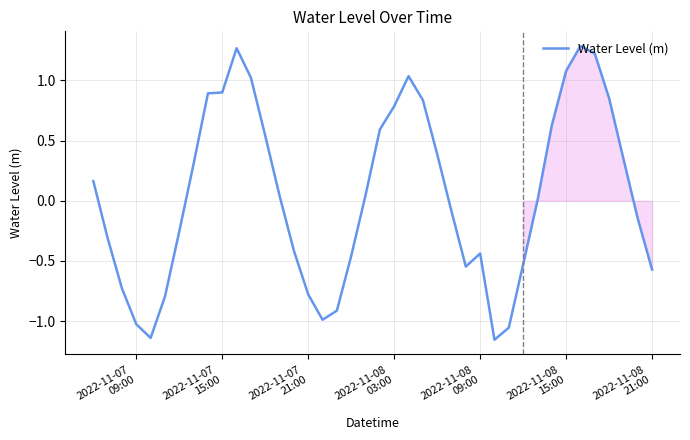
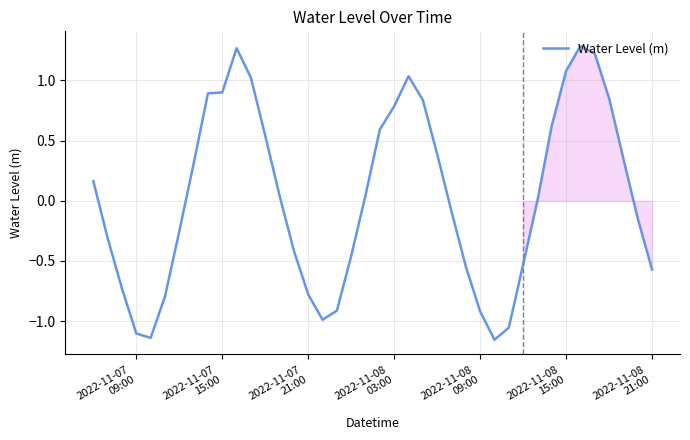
  {
    "Water Level (m)": {
-     "2022-11-07 09:00": -1.03,
+     "2022-11-07 09:00": -1.10,
      "2022-11-07 15:00": 0.90,
      "2022-11-07 21:00": -0.78,
      "2022-11-08 03:00": 0.78,
-     "2022-11-08 09:00": -0.44,
+     "2022-11-08 09:00": -0.92,
      "2022-11-08 21:00": -0.57
    }
  }
